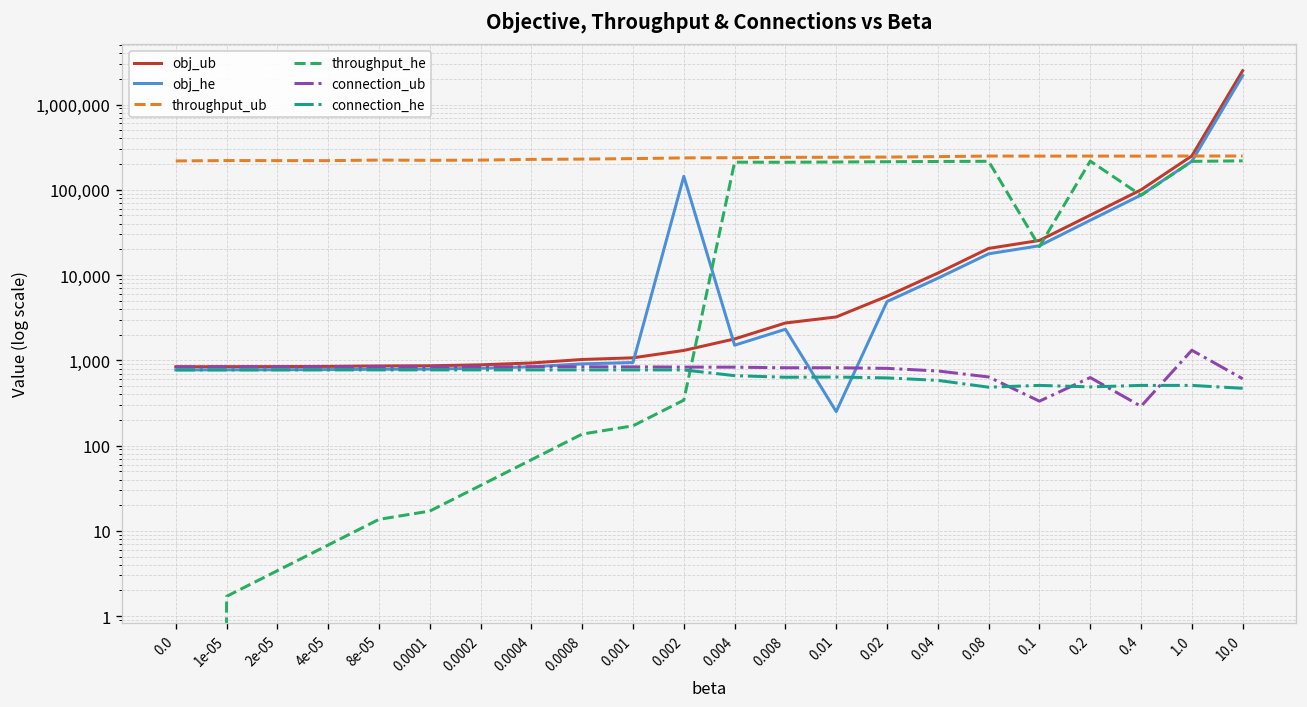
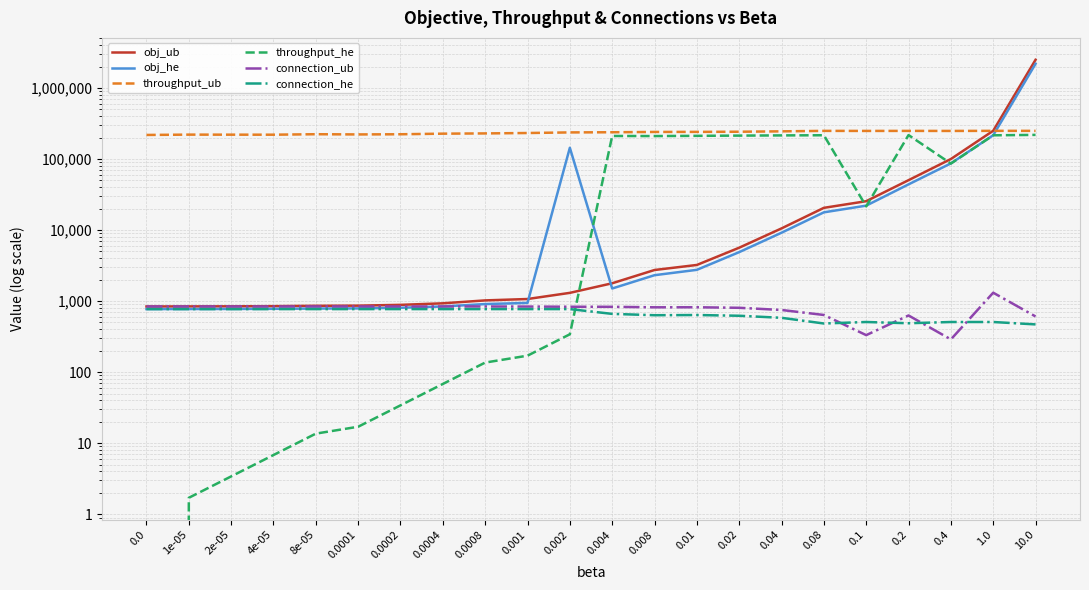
  {
    "obj_ub": {
      "0.0004": "900",
      "0.0008": "1,000",
      "0.001": "1,100",
      "0.002": "1,300",
      "0.004": "1,800",
      "0.008": "2,700",
      "0.01": "3,000",
      "0.02": "6,000",
      "0.04": "11,000",
      "0.08": "21,000",
      "0.1": "25,000",
      "0.2": "50,000",
      "0.4": "100,000",
      "10.0": "2,500,000"
    },
    "obj_he": {
      "0.001": "900",
      "0.002": "140,000",
      "0.004": "1,500",
      "0.008": "2,300",
-     "0.01": "250",
+     "0.01": "2,800",
      "0.02": "5,000",
      "0.04": "9,000",
      "0.08": "18,000",
      "0.2": "40,000",
      "10.0": "2,200,000"
    },
    "throughput_ub": {
      "0.0": "220,000",
      "1e-05": "220,000",
      "2e-05": "220,000",
      "4e-05": "220,000",
      "8e-05": "220,000",
      "0.0001": "220,000",
      "0.0002": "220,000",
      "0.0004": "230,000",
      "0.0008": "230,000",
      "0.001": "230,000",
      "0.002": "240,000",
      "0.004": "240,000",
      "0.008": "240,000",
      "0.01": "240,000",
      "0.02": "240,000",
      "0.04": "240,000",
      "0.08": "250,000",
      "0.1": "250,000",
      "0.2": "250,000",
      "0.4": "250,000",
      "10.0": "250,000"
    },
    "connection_ub": {
      "0.004": "800",
      "0.008": "800",
      "0.01": "800",
      "0.02": "800",
      "0.04": "800",
      "0.08": "600",
      "0.1": "300",
      "0.2": "600",
      "0.4": "290",
      "1.0": "1,300",
      "10.0": "600"
    }
  }
